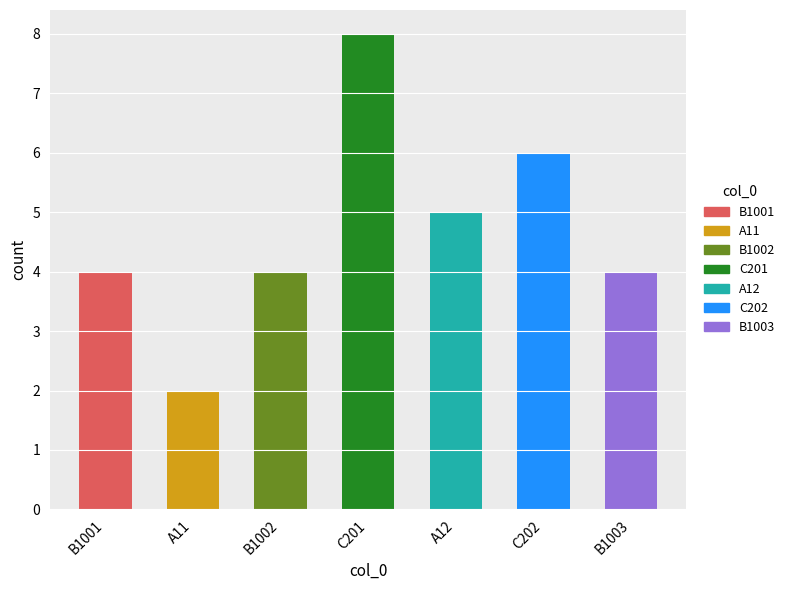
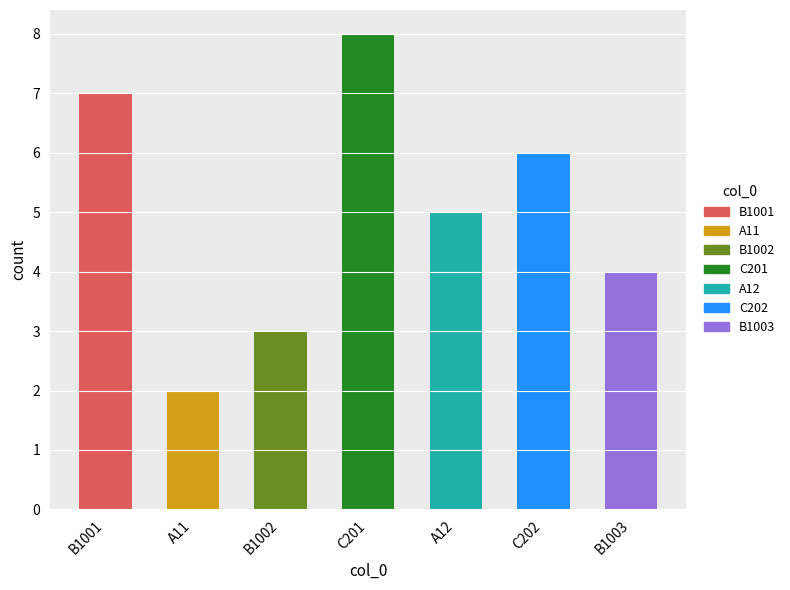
  {
-   "B1001": 4,
+   "B1001": 7,
    "A11": 2,
-   "B1002": 4,
+   "B1002": 3,
    "C201": 8,
    "A12": 5,
    "C202": 6,
    "B1003": 4
  }
